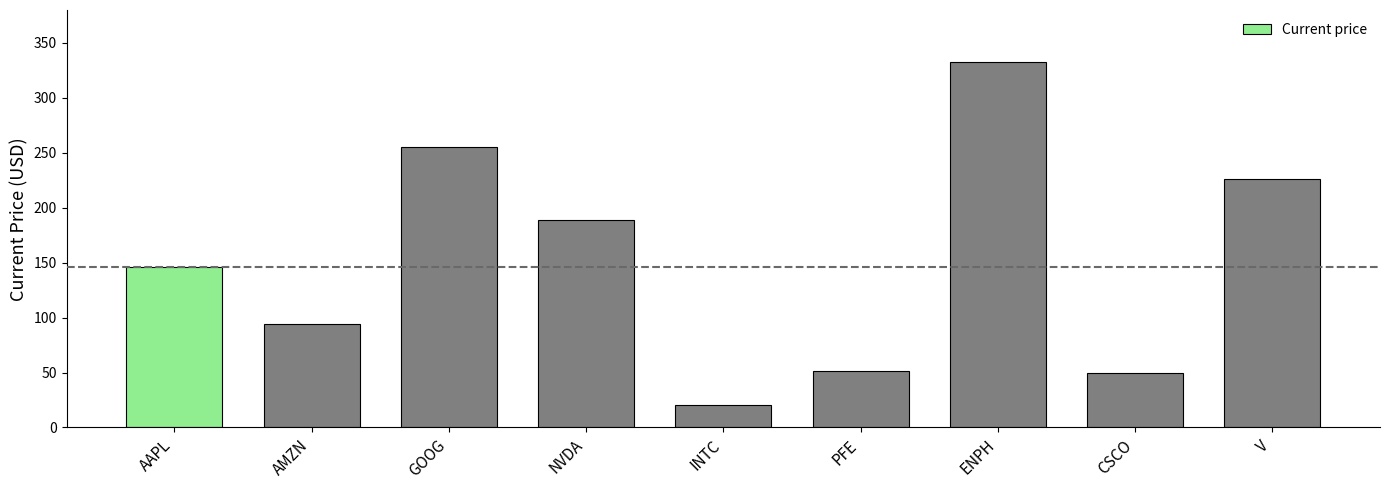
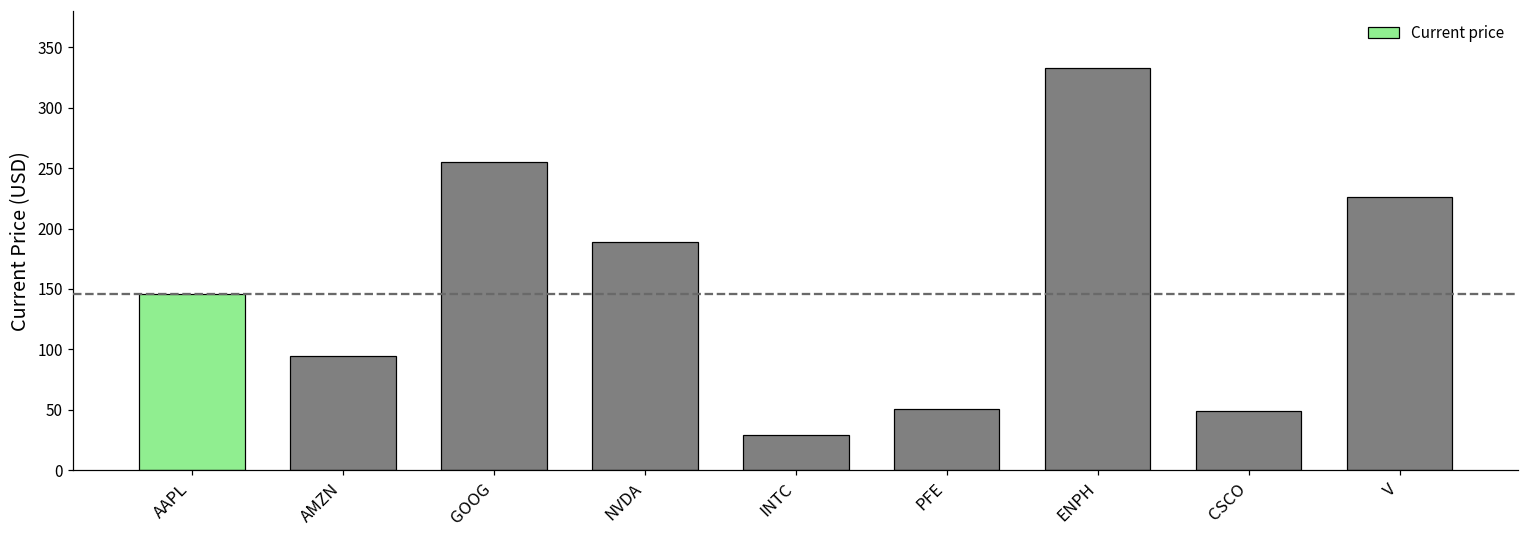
  {
    "AAPL": 146,
    "AMZN": 94,
    "GOOG": 255,
    "NVDA": 189,
-   "INTC": 21,
+   "INTC": 29,
    "PFE": 51,
    "ENPH": 333,
    "CSCO": 49,
    "V": 226
  }
